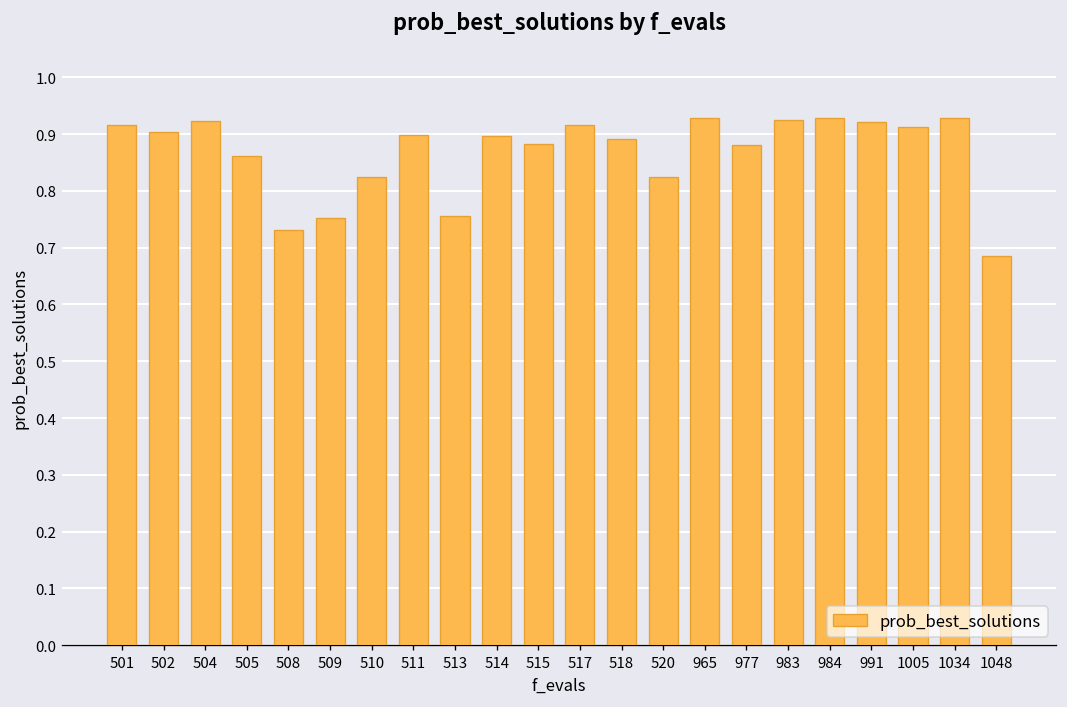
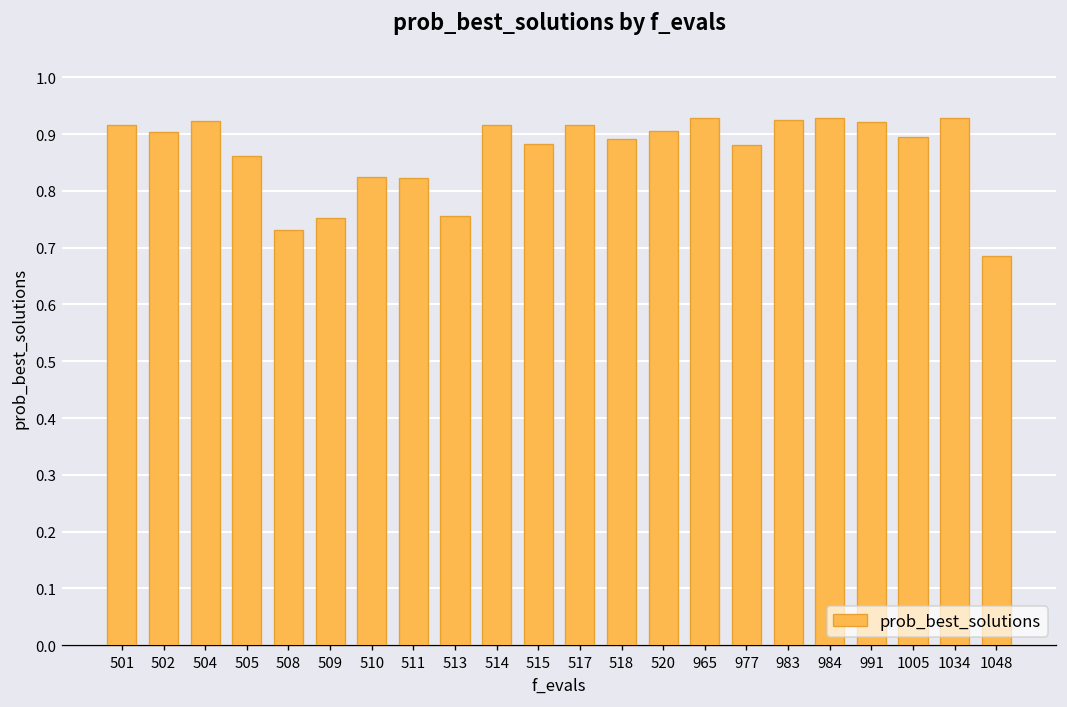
  {
    "501": 0.92,
    "502": 0.90,
    "504": 0.92,
    "505": 0.86,
    "508": 0.73,
    "509": 0.75,
    "510": 0.82,
-   "511": 0.90,
+   "511": 0.82,
    "513": 0.76,
-   "514": 0.90,
+   "514": 0.92,
    "515": 0.88,
    "517": 0.92,
    "518": 0.89,
-   "520": 0.82,
+   "520": 0.91,
    "965": 0.93,
    "977": 0.88,
    "983": 0.93,
    "984": 0.93,
    "991": 0.92,
-   "1005": 0.91,
+   "1005": 0.89,
    "1034": 0.93,
    "1048": 0.69
  }
